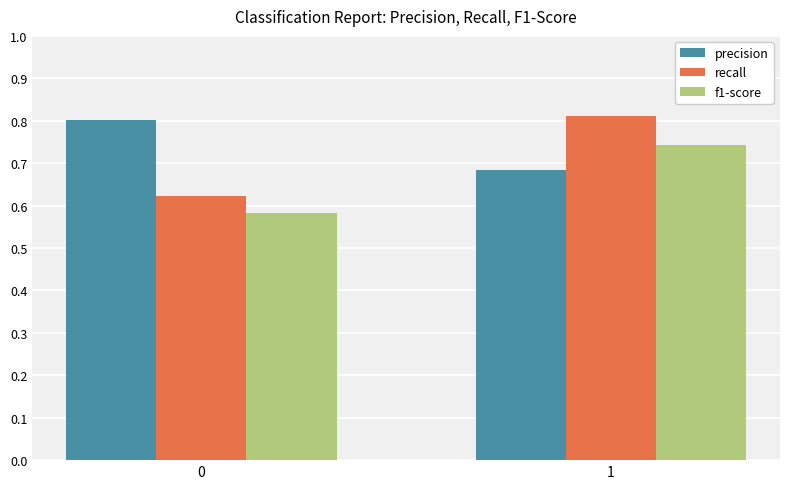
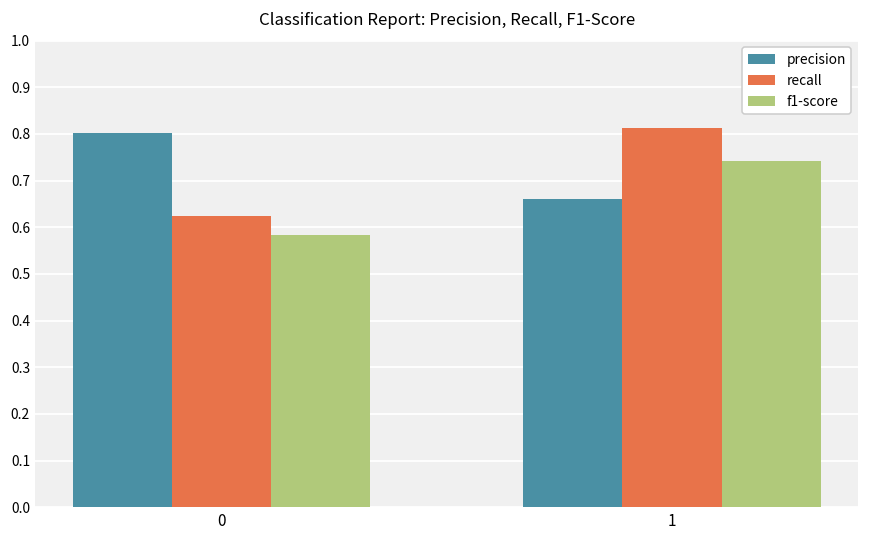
  {
    "precision": {
      "0": 0.80,
-     "1": 0.68
+     "1": 0.66
    },
    "recall": {
      "0": 0.62,
      "1": 0.81
    },
    "f1-score": {
      "0": 0.58,
      "1": 0.74
    }
  }
